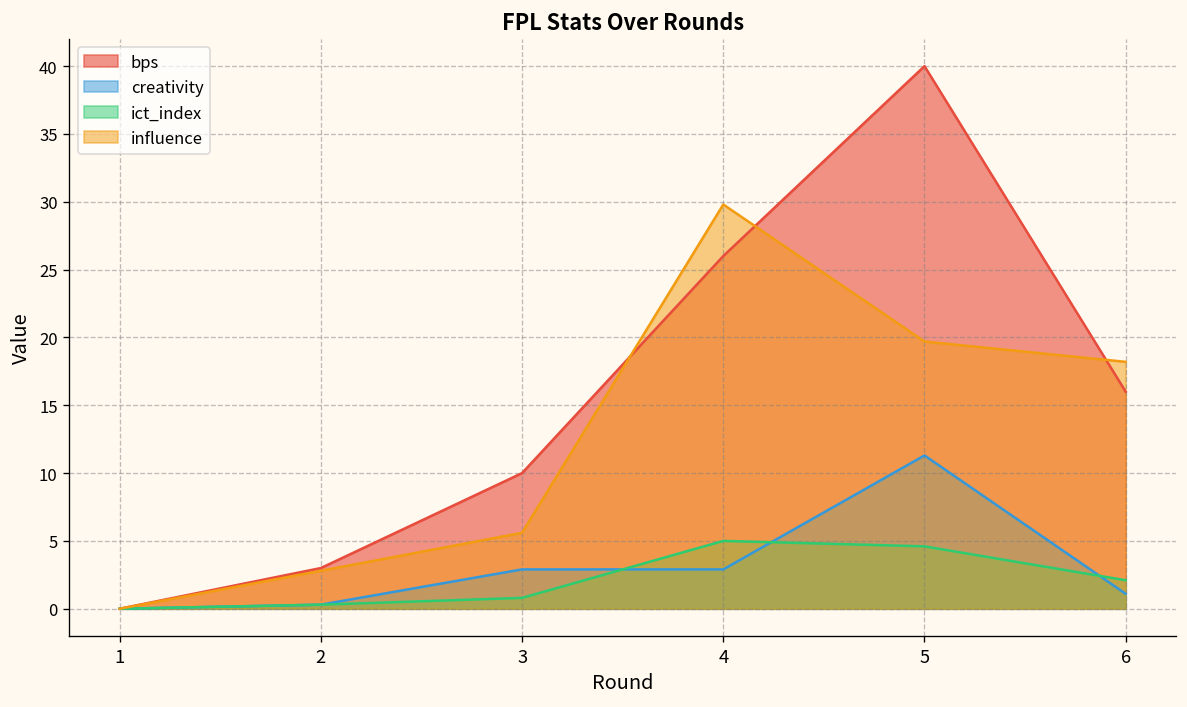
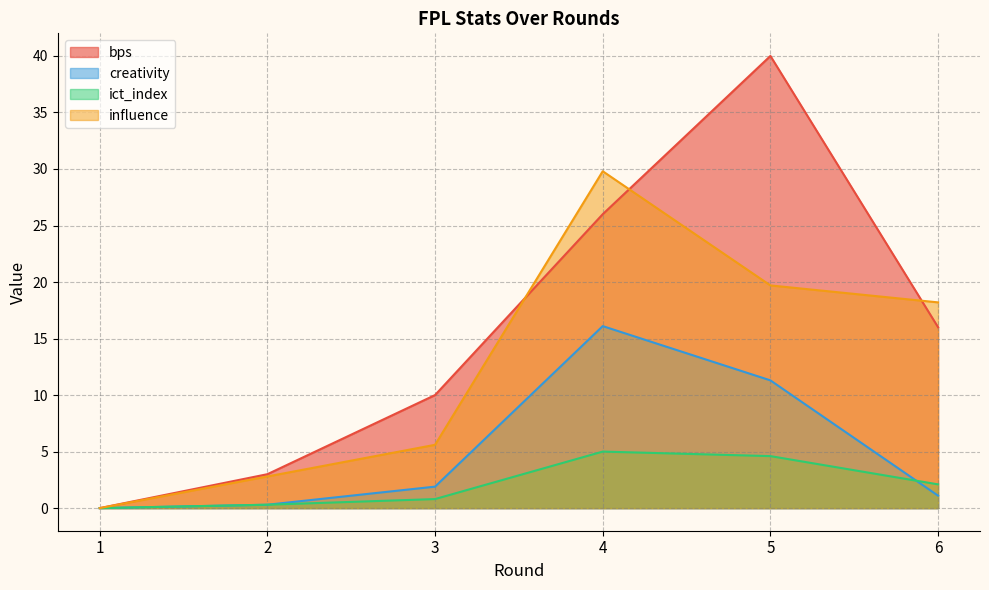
  {
    "bps": {
      "3": 10.0,
      "4": 26.0,
      "5": 40.0,
      "6": 16.0
    },
    "creativity": {
-     "3": 2.9,
-     "4": 2.9,
+     "3": 1.9,
+     "4": 16.1,
      "5": 11.3,
      "6": 1.1
    },
    "ict_index": {
      "3": 0.8,
      "4": 5.0,
      "5": 4.6,
      "6": 2.1
    },
    "influence": {
      "3": 5.6,
      "4": 29.8,
      "5": 19.7,
      "6": 18.2
    }
  }
